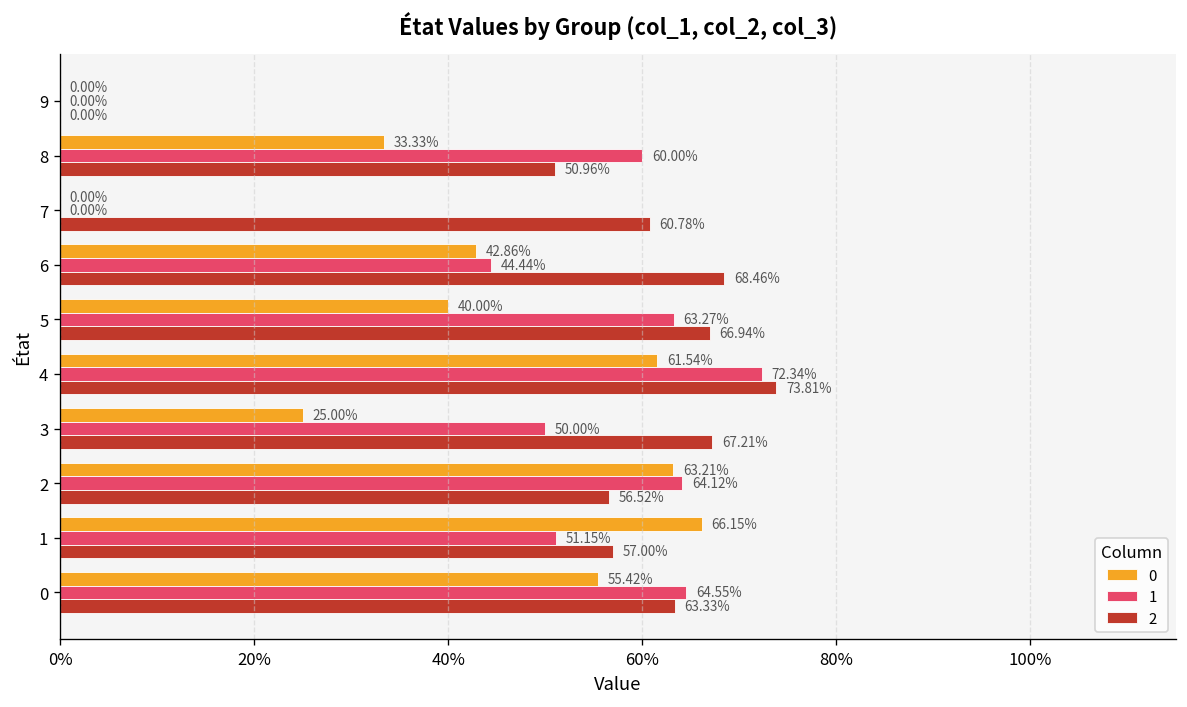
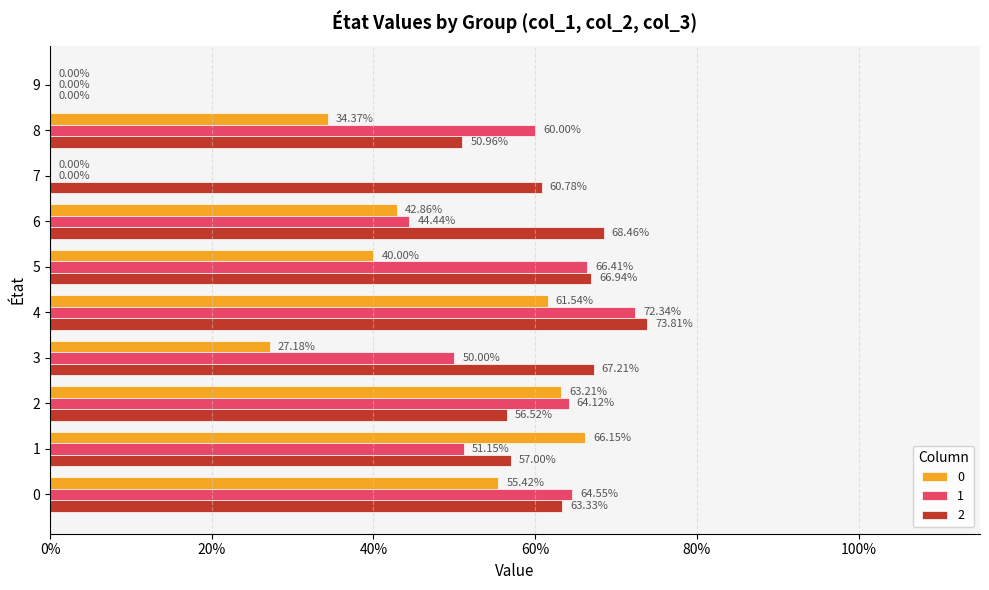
  {
    "0": {
      "9": "0.00%",
-     "8": "33.33%",
+     "8": "34.37%",
      "7": "0.00%",
      "6": "42.86%",
      "5": "40.00%",
      "4": "61.54%",
-     "3": "25.00%",
+     "3": "27.18%",
      "2": "63.21%",
      "1": "66.15%",
      "0": "55.42%"
    },
    "1": {
      "9": "0.00%",
      "8": "60.00%",
      "7": "0.00%",
      "6": "44.44%",
-     "5": "63.27%",
+     "5": "66.41%",
      "4": "72.34%",
      "3": "50.00%",
      "2": "64.12%",
      "1": "51.15%",
      "0": "64.55%"
    },
    "2": {
      "9": "0.00%",
      "8": "50.96%",
      "7": "60.78%",
      "6": "68.46%",
      "5": "66.94%",
      "4": "73.81%",
      "3": "67.21%",
      "2": "56.52%",
      "1": "57.00%",
      "0": "63.33%"
    }
  }
